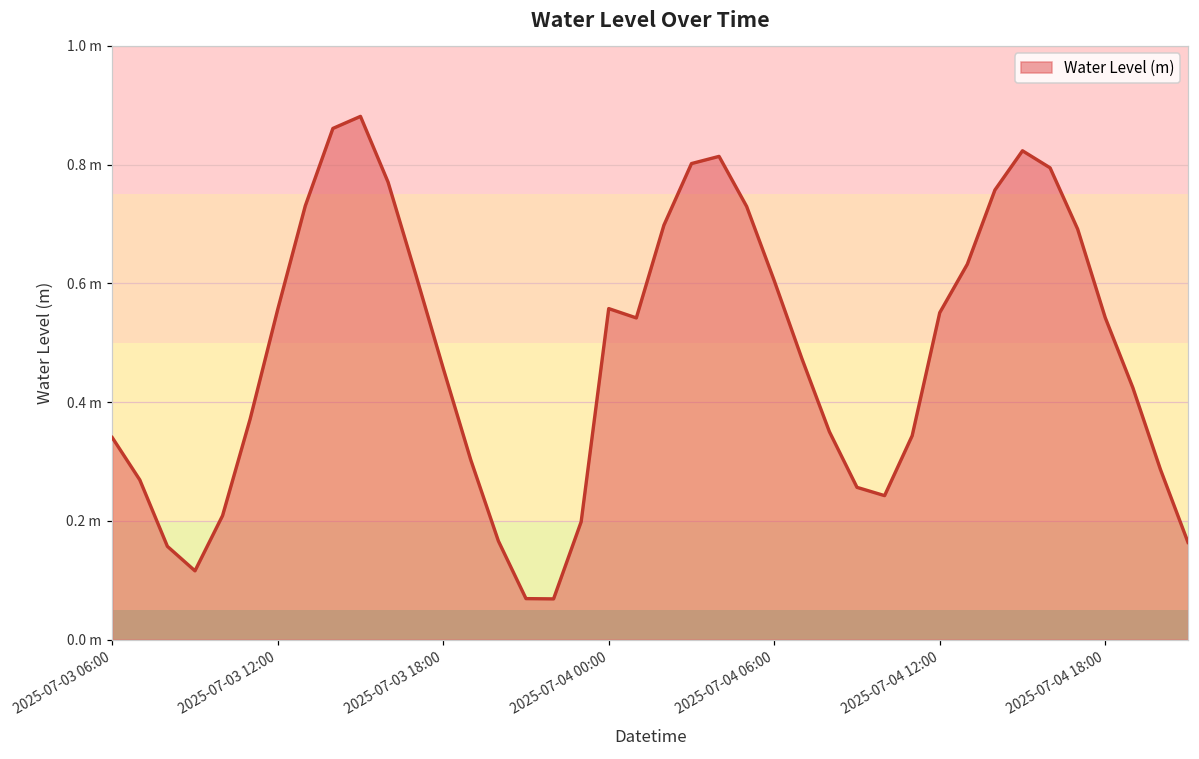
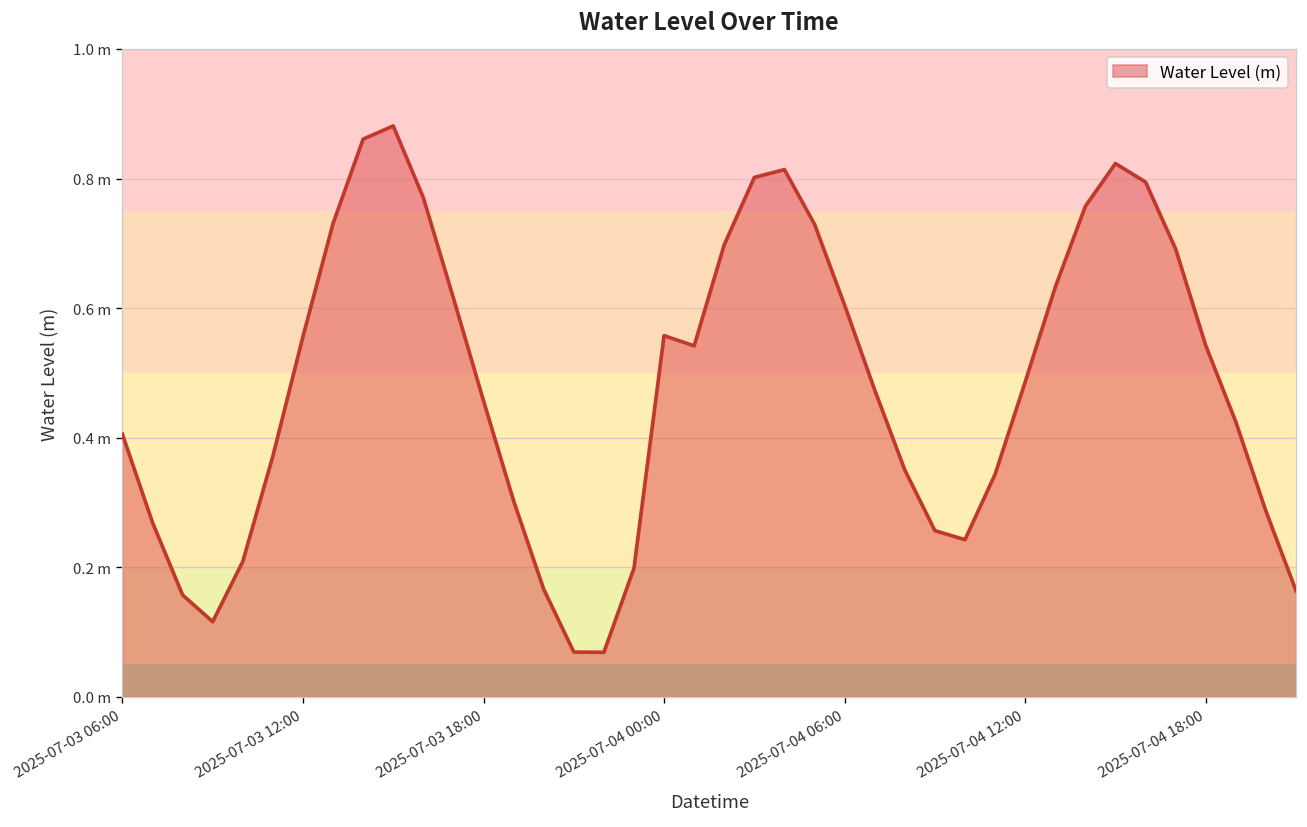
  {
-   "2025-07-03 06:00": "0.34 m",
+   "2025-07-03 06:00": "0.41 m",
    "2025-07-03 12:00": "0.56 m",
    "2025-07-03 18:00": "0.46 m",
    "2025-07-04 00:00": "0.56 m",
    "2025-07-04 06:00": "0.60 m",
-   "2025-07-04 12:00": "0.55 m",
+   "2025-07-04 12:00": "0.49 m",
    "2025-07-04 18:00": "0.54 m"
  }
